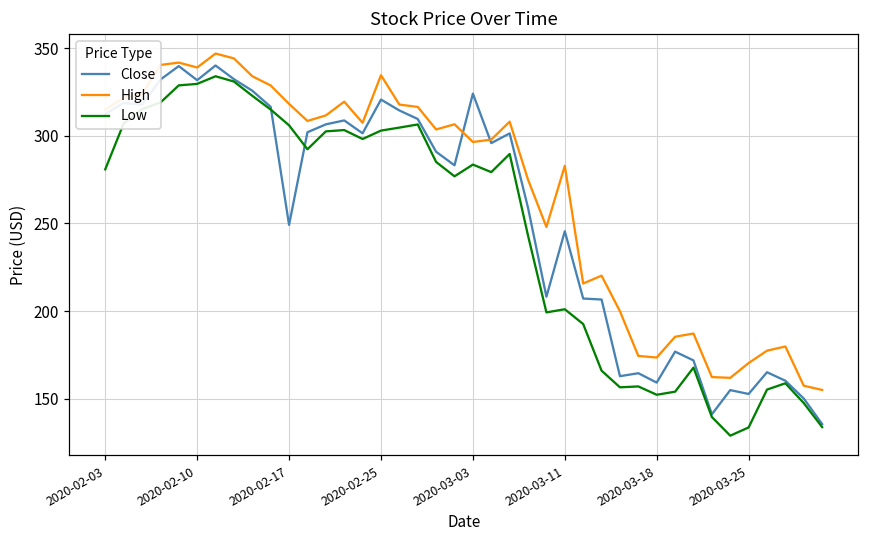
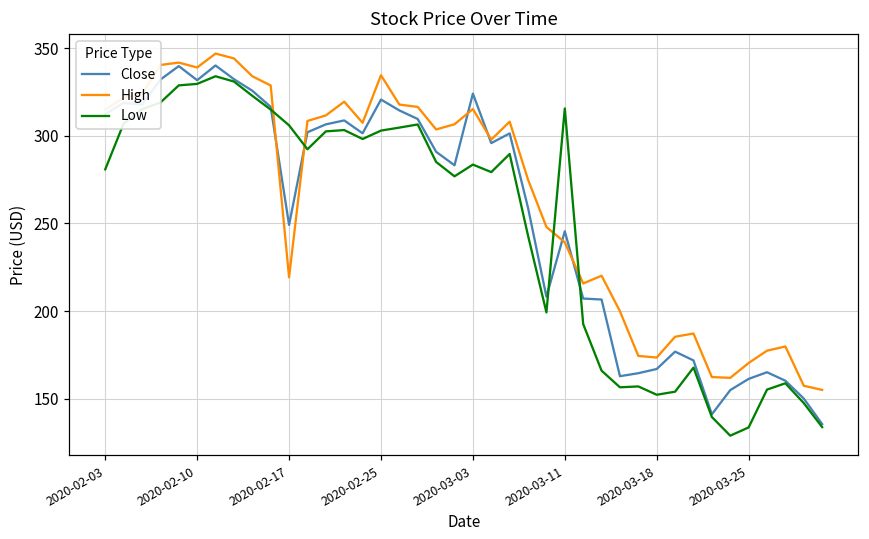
  {
    "Close": {
      "2020-02-10": 332,
      "2020-02-17": 249,
      "2020-02-25": 321,
      "2020-03-03": 324,
      "2020-03-11": 246,
-     "2020-03-18": 159,
-     "2020-03-25": 153
+     "2020-03-18": 167,
+     "2020-03-25": 161
    },
    "High": {
      "2020-02-10": 339,
-     "2020-02-17": 318,
+     "2020-02-17": 219,
      "2020-02-25": 335,
-     "2020-03-03": 297,
-     "2020-03-11": 283,
+     "2020-03-03": 315,
+     "2020-03-11": 239,
      "2020-03-18": 174,
      "2020-03-25": 170
    },
    "Low": {
      "2020-02-03": 281,
      "2020-02-10": 330,
      "2020-02-17": 306,
      "2020-02-25": 303,
      "2020-03-03": 284,
-     "2020-03-11": 201,
+     "2020-03-11": 316,
      "2020-03-18": 152,
      "2020-03-25": 134
    }
  }
